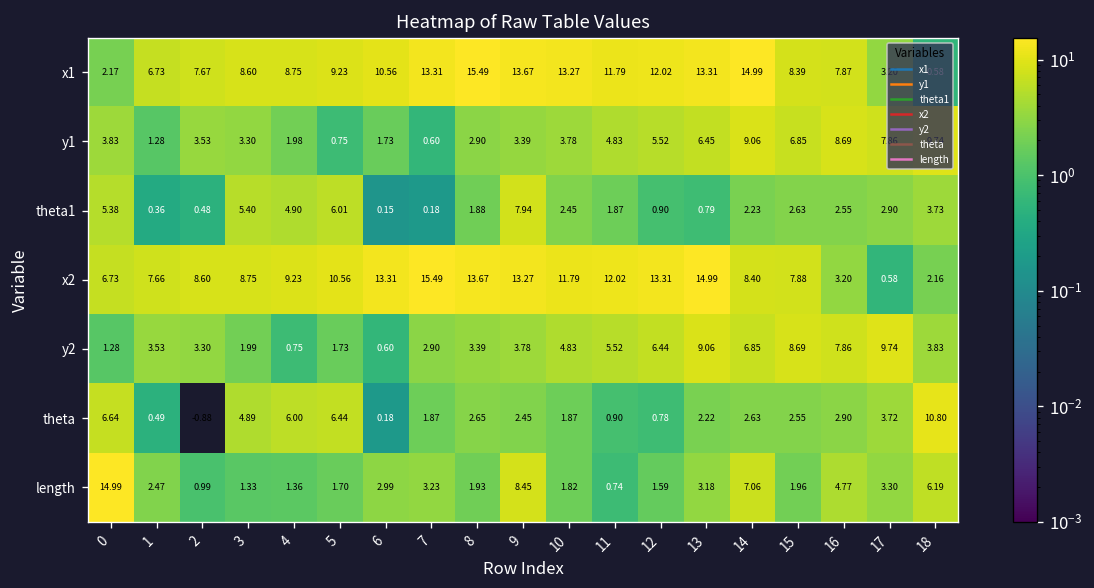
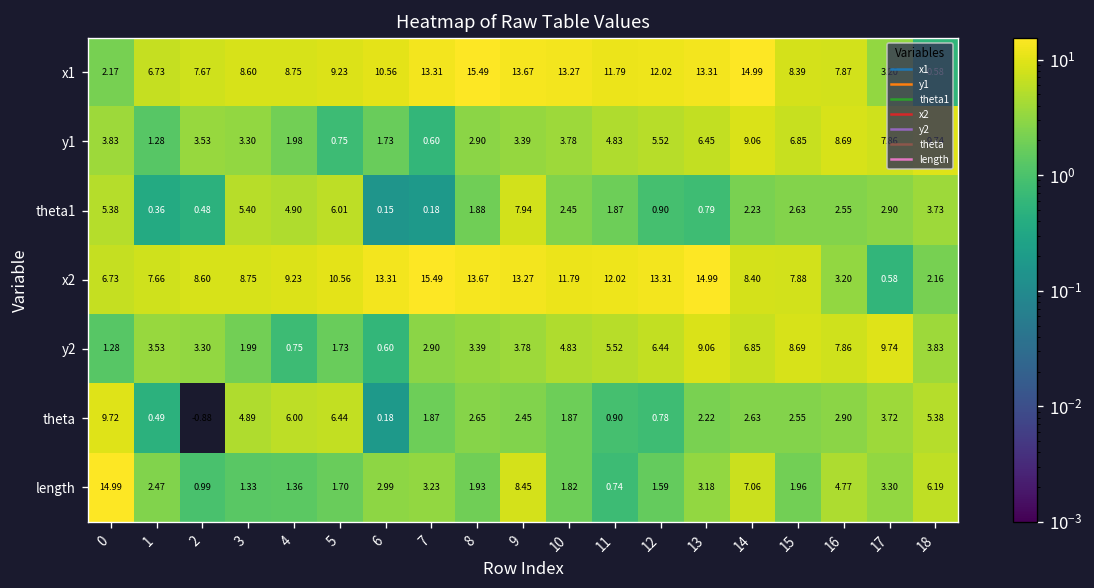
  {
    "x1": {
      "0": 2.17,
      "1": 6.73,
      "2": 7.67,
      "3": 8.60,
      "4": 8.75,
      "5": 9.23,
      "6": 10.56,
      "7": 13.31,
      "8": 15.49,
      "9": 13.67,
      "10": 13.27,
      "11": 11.79,
      "12": 12.02,
      "13": 13.31,
      "14": 14.99,
      "15": 8.39,
      "16": 7.87
    },
    "y1": {
      "0": 3.83,
      "1": 1.28,
      "2": 3.53,
      "3": 3.30,
      "4": 1.98,
      "5": 0.75,
      "6": 1.73,
      "7": 0.60,
      "8": 2.90,
      "9": 3.39,
      "10": 3.78,
      "11": 4.83,
      "12": 5.52,
      "13": 6.45,
      "14": 9.06,
      "15": 6.85,
      "16": 8.69
    },
    "theta1": {
      "0": 5.38,
      "1": 0.36,
      "2": 0.48,
      "3": 5.40,
      "4": 4.90,
      "5": 6.01,
      "6": 0.15,
      "7": 0.18,
      "8": 1.88,
      "9": 7.94,
      "10": 2.45,
      "11": 1.87,
      "12": 0.90,
      "13": 0.79,
      "14": 2.23,
      "15": 2.63,
      "16": 2.55,
      "17": 2.90,
      "18": 3.73
    },
    "x2": {
      "0": 6.73,
      "1": 7.66,
      "2": 8.60,
      "3": 8.75,
      "4": 9.23,
      "5": 10.56,
      "6": 13.31,
      "7": 15.49,
      "8": 13.67,
      "9": 13.27,
      "10": 11.79,
      "11": 12.02,
      "12": 13.31,
      "13": 14.99,
      "14": 8.40,
      "15": 7.88,
      "16": 3.20,
      "17": 0.58,
      "18": 2.16
    },
    "y2": {
      "0": 1.28,
      "1": 3.53,
      "2": 3.30,
      "3": 1.99,
      "4": 0.75,
      "5": 1.73,
      "6": 0.60,
      "7": 2.90,
      "8": 3.39,
      "9": 3.78,
      "10": 4.83,
      "11": 5.52,
      "12": 6.44,
      "13": 9.06,
      "14": 6.85,
      "15": 8.69,
      "16": 7.86,
      "17": 9.74,
      "18": 3.83
    },
    "theta": {
-     "0": 6.64,
+     "0": 9.72,
      "1": 0.49,
      "3": 4.89,
      "4": 6.00,
      "5": 6.44,
      "6": 0.18,
      "7": 1.87,
      "8": 2.65,
      "9": 2.45,
      "10": 1.87,
      "11": 0.90,
      "12": 0.78,
      "13": 2.22,
      "14": 2.63,
      "15": 2.55,
      "16": 2.90,
      "17": 3.72,
-     "18": 10.80
+     "18": 5.38
    },
    "length": {
      "0": 14.99,
      "1": 2.47,
      "2": 0.99,
      "3": 1.33,
      "4": 1.36,
      "5": 1.70,
      "6": 2.99,
      "7": 3.23,
      "8": 1.93,
      "9": 8.45,
      "10": 1.82,
      "11": 0.74,
      "12": 1.59,
      "13": 3.18,
      "14": 7.06,
      "15": 1.96,
      "16": 4.77,
      "17": 3.30,
      "18": 6.19
    }
  }
